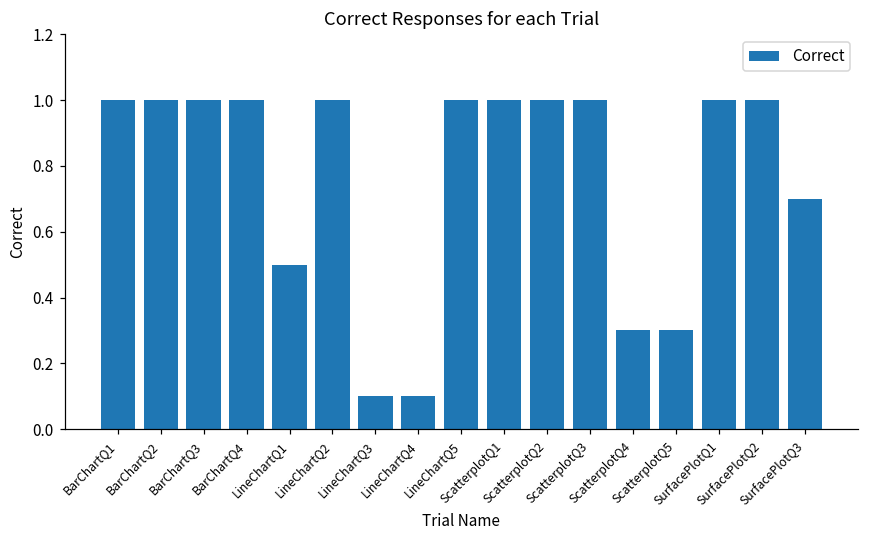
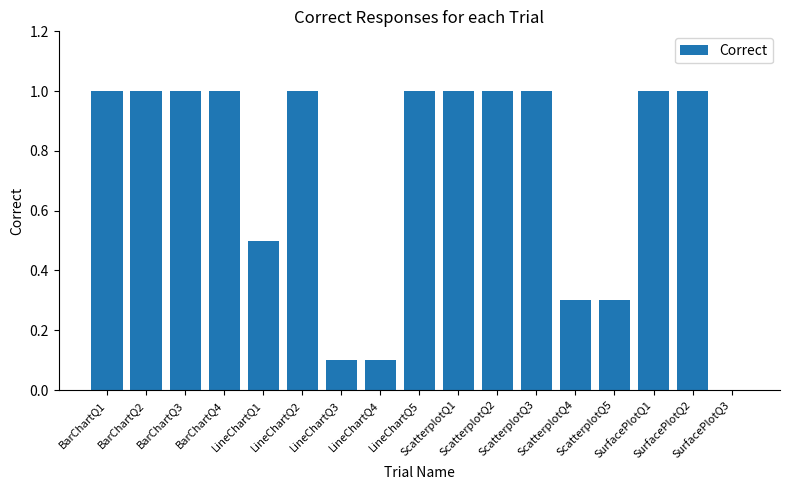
  {
    "BarChartQ1": 1.0,
    "BarChartQ2": 1.0,
    "BarChartQ3": 1.0,
    "BarChartQ4": 1.0,
    "LineChartQ1": 0.5,
    "LineChartQ2": 1.0,
    "LineChartQ3": 0.1,
    "LineChartQ4": 0.1,
    "LineChartQ5": 1.0,
    "ScatterplotQ1": 1.0,
    "ScatterplotQ2": 1.0,
    "ScatterplotQ3": 1.0,
    "ScatterplotQ4": 0.3,
    "ScatterplotQ5": 0.3,
    "SurfacePlotQ1": 1.0,
    "SurfacePlotQ2": 1.0,
-   "SurfacePlotQ3": 0.7
+   "SurfacePlotQ3": 0.0
  }
